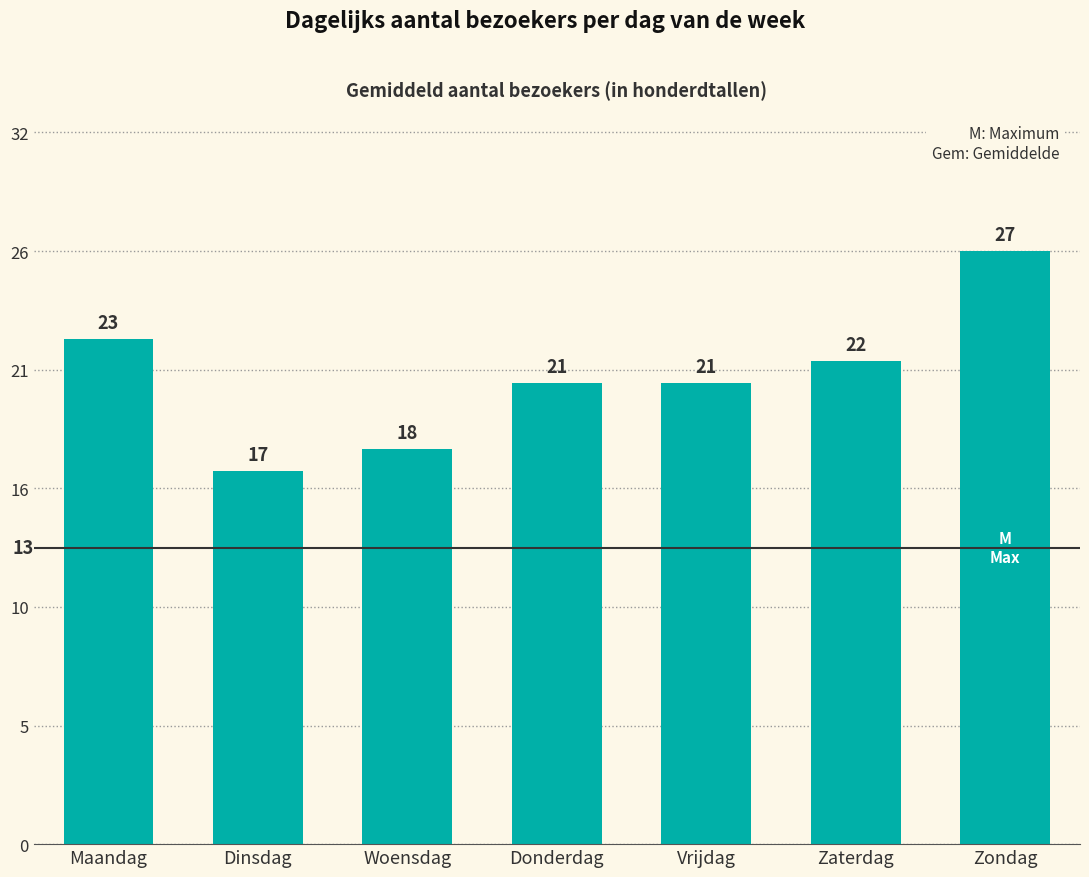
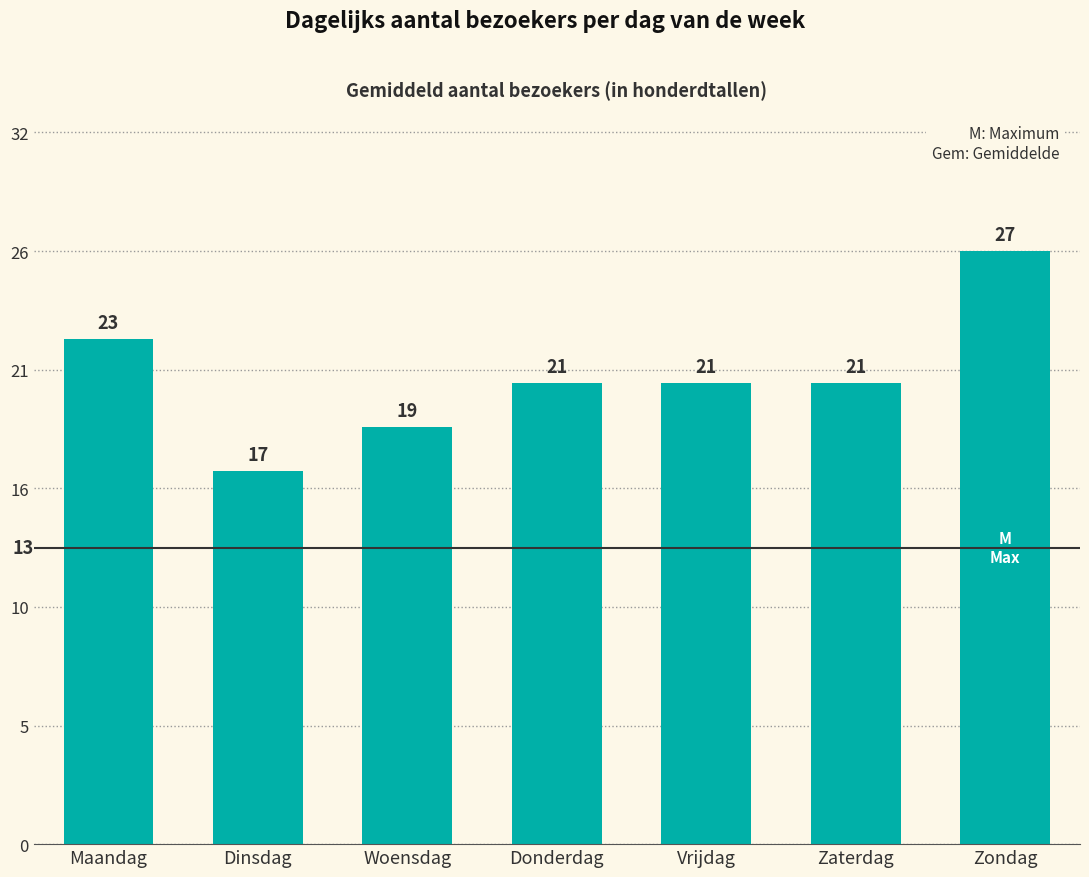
  {
    "Maandag": 23,
    "Dinsdag": 17,
-   "Woensdag": 18,
+   "Woensdag": 19,
    "Donderdag": 21,
    "Vrijdag": 21,
-   "Zaterdag": 22,
+   "Zaterdag": 21,
    "Zondag": 27
  }
